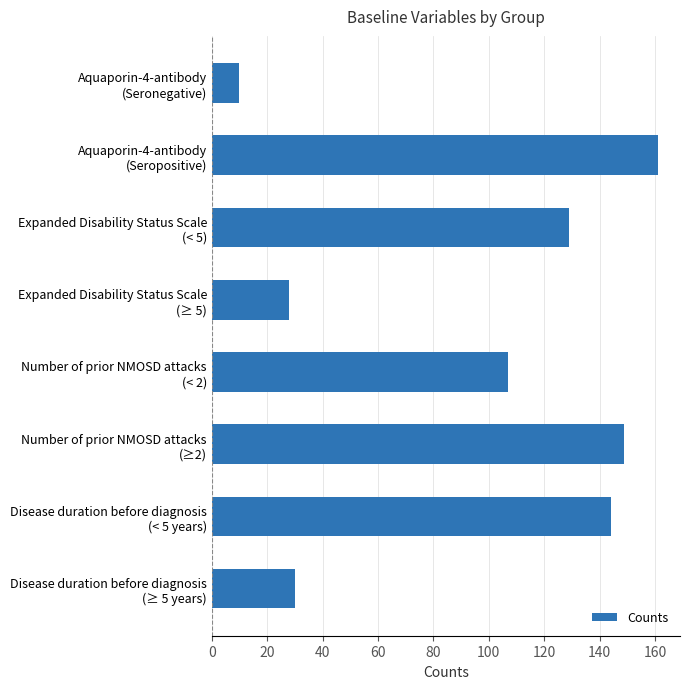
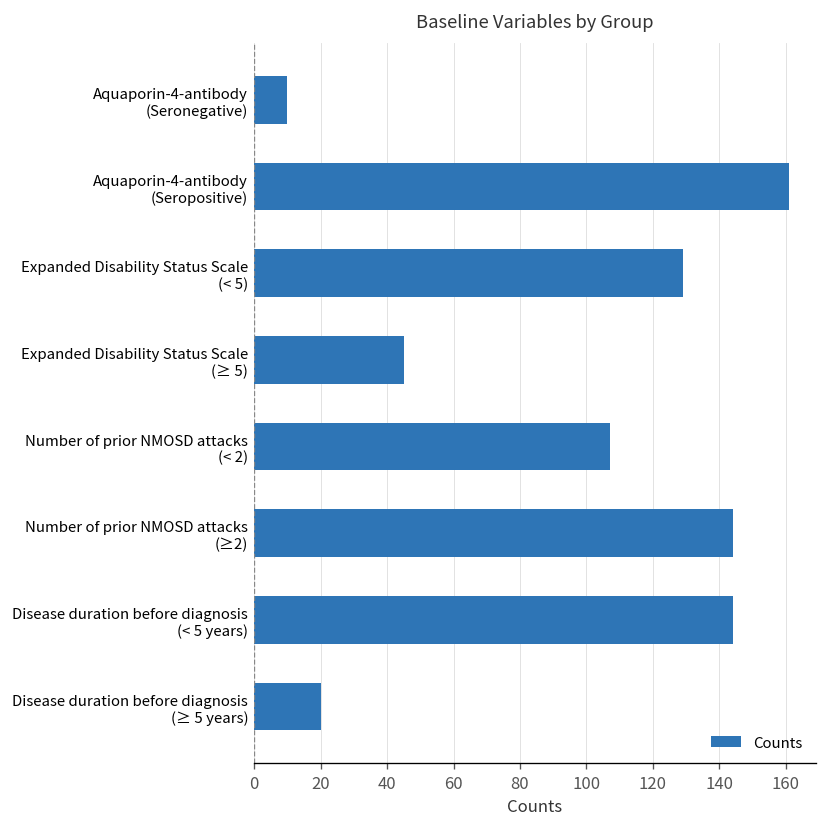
  {
    "Aquaporin-4-antibody (Seronegative)": 10,
    "Aquaporin-4-antibody (Seropositive)": 161,
    "Expanded Disability Status Scale (< 5)": 129,
-   "Expanded Disability Status Scale (≥ 5)": 28,
+   "Expanded Disability Status Scale (≥ 5)": 45,
    "Number of prior NMOSD attacks (< 2)": 107,
-   "Number of prior NMOSD attacks (≥2)": 149,
+   "Number of prior NMOSD attacks (≥2)": 144,
    "Disease duration before diagnosis (< 5 years)": 144,
-   "Disease duration before diagnosis (≥ 5 years)": 30
+   "Disease duration before diagnosis (≥ 5 years)": 20
  }
